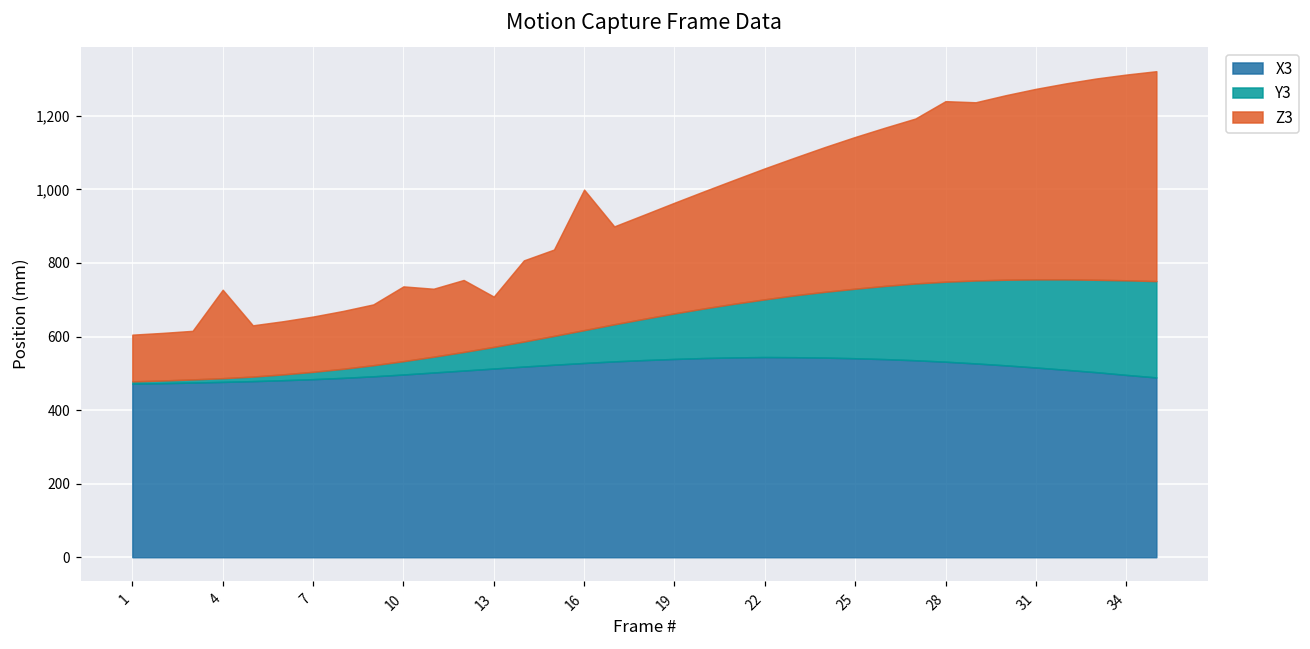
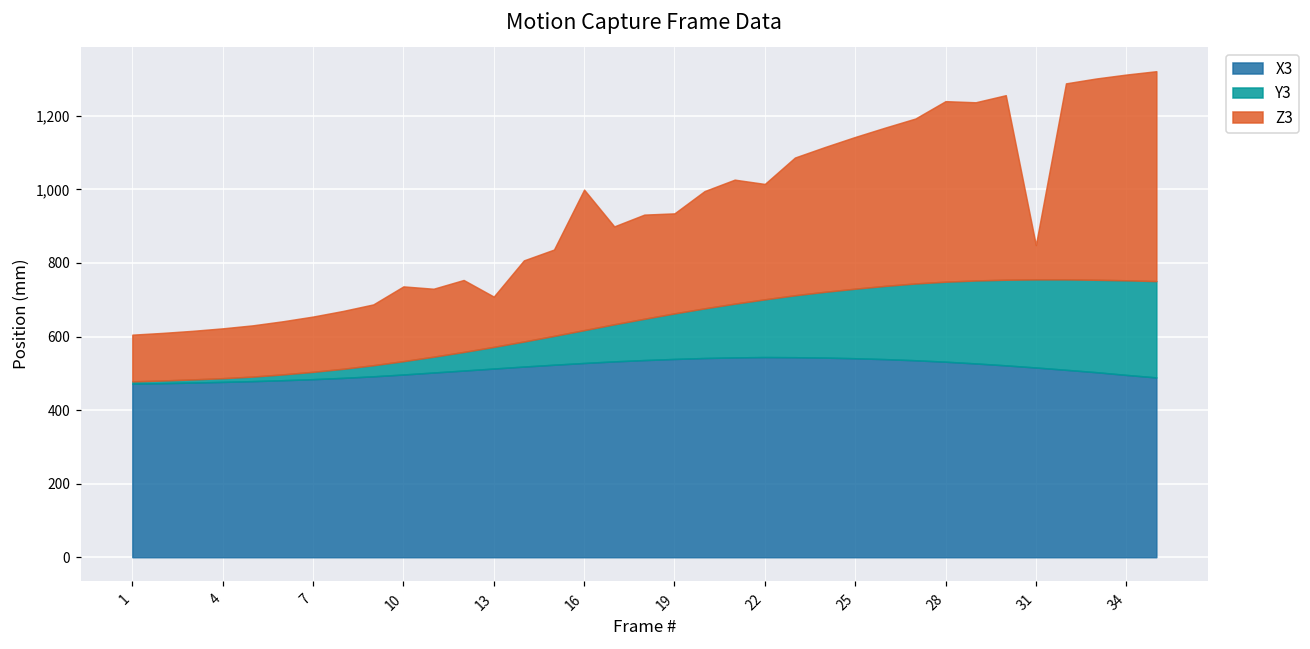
  {
    "Z3": {
      "1": 130,
-     "4": 240,
+     "4": 140,
      "7": 150,
      "10": 200,
      "13": 140,
      "16": 380,
-     "19": 300,
-     "22": 360,
+     "19": 270,
+     "22": 310,
      "25": 410,
      "28": 490,
-     "31": 520,
+     "31": 90,
      "34": 560
    }
  }
